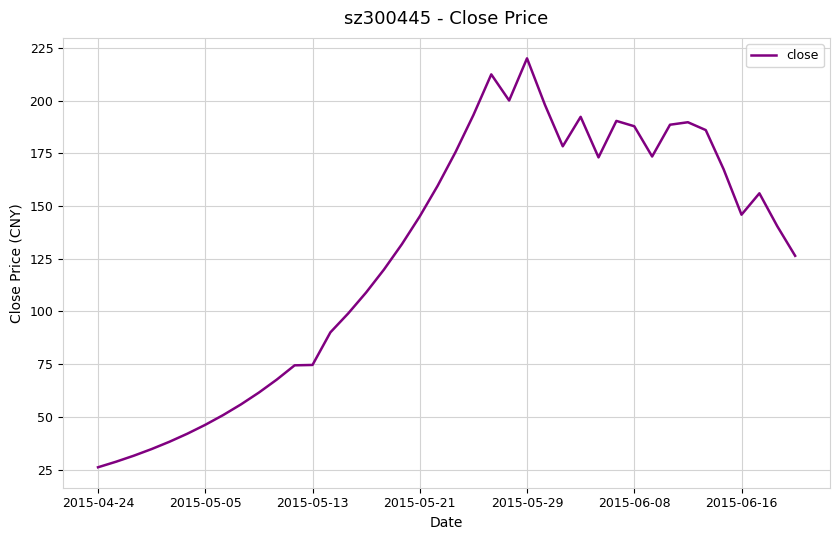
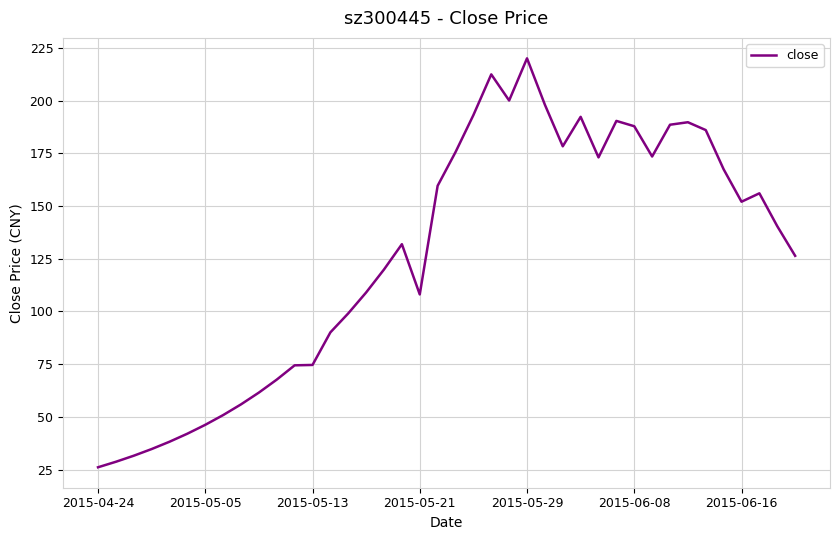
  {
    "2015-04-24": 26,
    "2015-05-05": 46,
    "2015-05-13": 75,
-   "2015-05-21": 145,
+   "2015-05-21": 108,
    "2015-05-29": 220,
    "2015-06-08": 188,
-   "2015-06-16": 146
+   "2015-06-16": 152
  }
